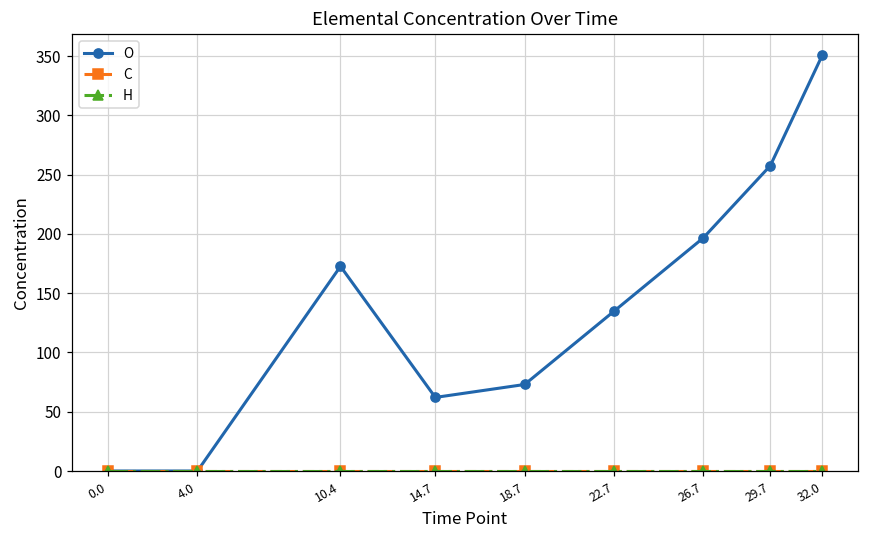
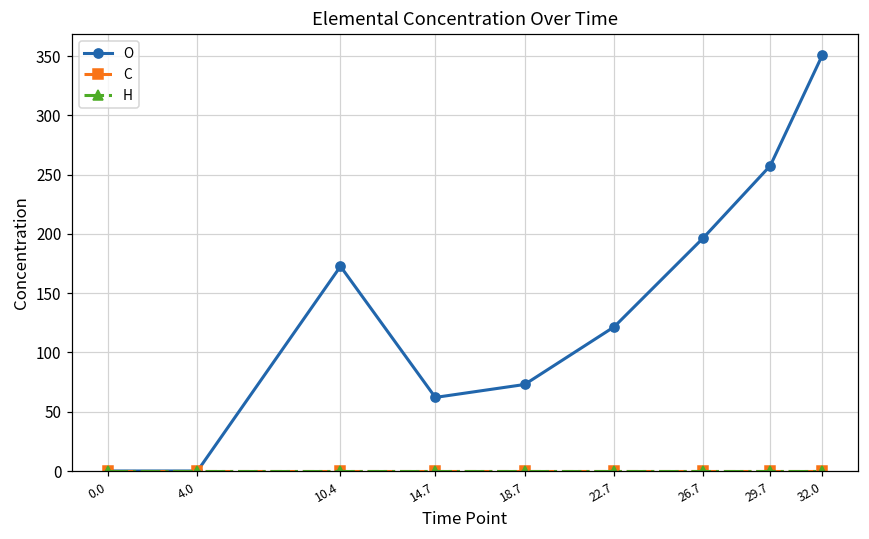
  {
    "O": {
      "10.4": 173,
      "14.7": 62,
      "18.7": 73,
-     "22.7": 135,
+     "22.7": 122,
      "26.7": 197,
      "29.7": 258,
      "32.0": 351
    },
    "H": {
      "10.4": 0,
      "14.7": 0,
      "18.7": 0,
      "22.7": 0,
      "26.7": 0,
      "29.7": 0,
      "32.0": 0
    }
  }
